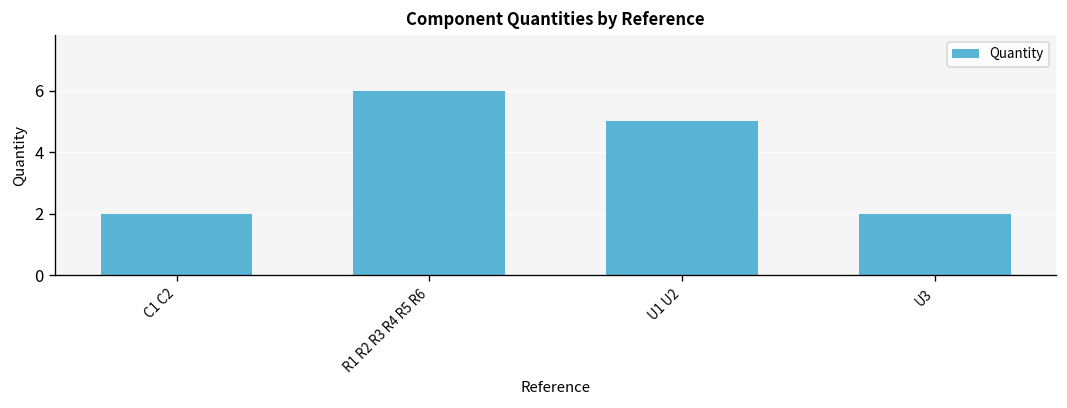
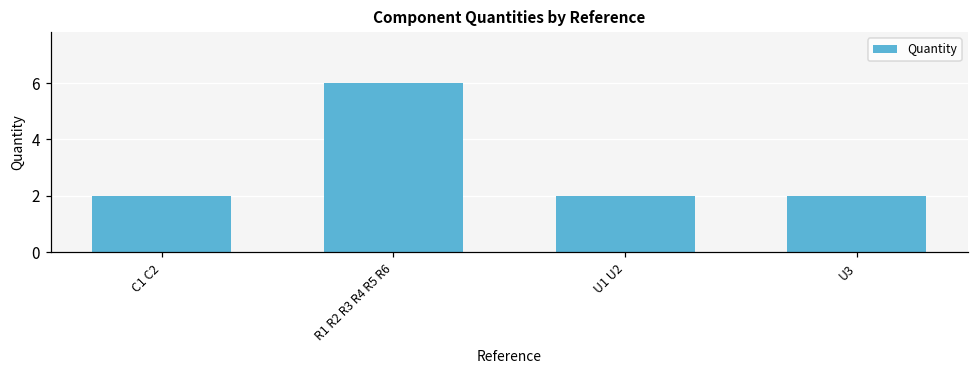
  {
    "C1 C2": 2,
    "R1 R2 R3 R4 R5 R6": 6,
-   "U1 U2": 5,
+   "U1 U2": 2,
    "U3": 2
  }
